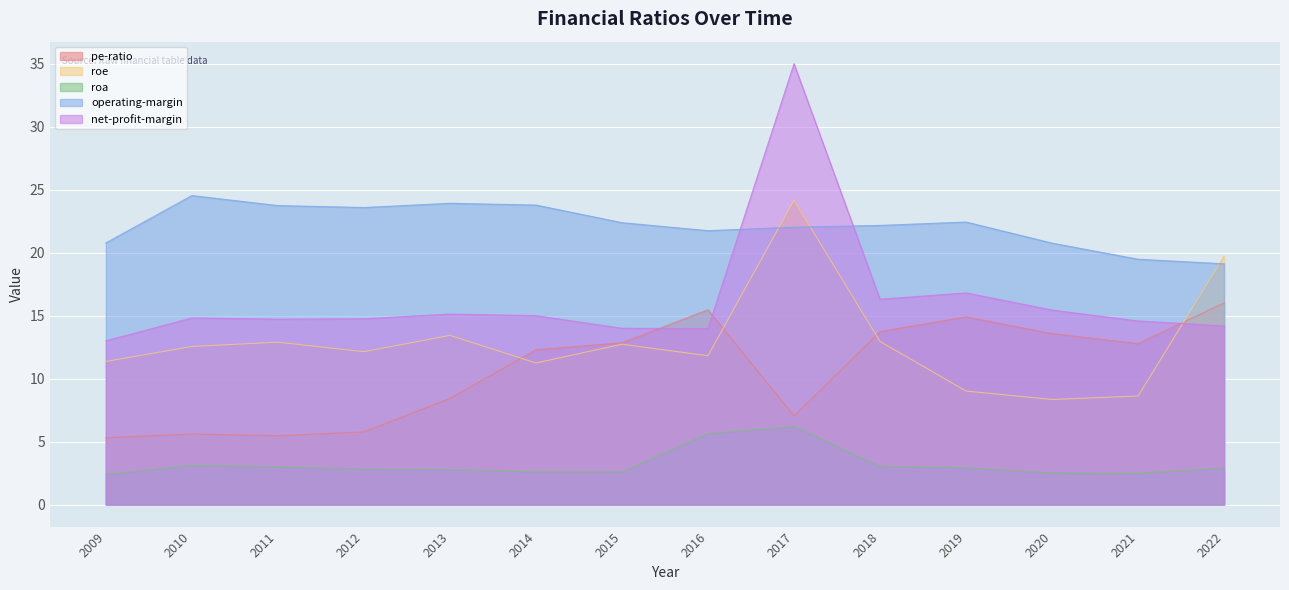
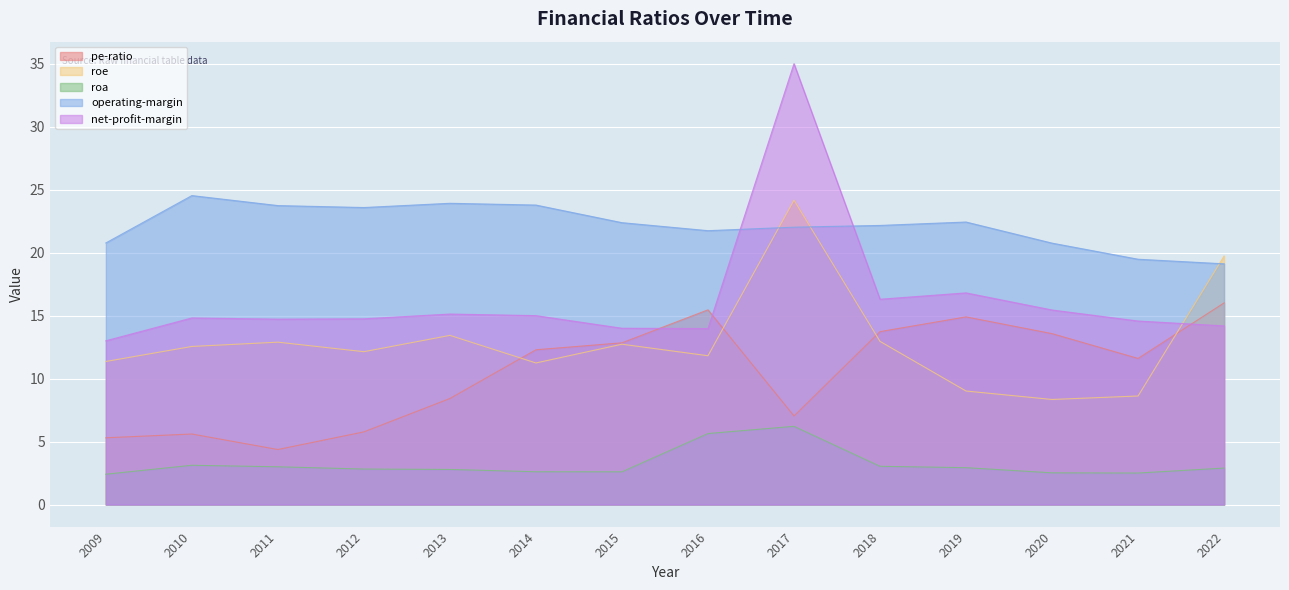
  {
    "pe-ratio": {
      "2009": 5.3,
      "2010": 5.6,
-     "2011": 5.5,
+     "2011": 4.4,
      "2012": 5.8,
      "2013": 8.4,
      "2014": 12.3,
      "2016": 15.5,
      "2017": 7.0,
      "2018": 13.7,
      "2019": 14.9,
      "2020": 13.6,
-     "2021": 12.8,
+     "2021": 11.6,
      "2022": 16.0
    },
    "roe": {
      "2009": 11.4,
      "2010": 12.6,
      "2011": 12.9,
      "2012": 12.1,
      "2013": 13.4,
      "2014": 11.2,
      "2016": 11.8,
      "2017": 24.2,
      "2018": 13.0,
      "2019": 9.0,
      "2020": 8.3,
      "2021": 8.6,
      "2022": 19.7
    },
    "roa": {
      "2009": 2.4,
      "2010": 3.1,
      "2011": 3.0,
      "2012": 2.8,
      "2013": 2.8,
      "2014": 2.6,
      "2015": 2.6,
      "2016": 5.6,
      "2017": 6.2,
      "2018": 3.0,
      "2019": 2.9,
      "2020": 2.5,
      "2021": 2.5,
      "2022": 2.9
    },
    "operating-margin": {
      "2009": 20.8,
      "2010": 24.5,
      "2011": 23.7,
      "2012": 23.6,
      "2013": 23.9,
      "2014": 23.8,
      "2015": 22.4,
      "2016": 21.7,
      "2017": 22.0,
      "2018": 22.2,
      "2019": 22.4,
      "2020": 20.8,
      "2021": 19.5,
      "2022": 19.1
    },
    "net-profit-margin": {
      "2009": 13.0,
      "2010": 14.8,
      "2011": 14.7,
      "2012": 14.7,
      "2013": 15.1,
      "2014": 15.0,
      "2015": 14.0,
      "2016": 14.0,
      "2017": 35.0,
      "2018": 16.3,
      "2019": 16.8,
      "2020": 15.4,
      "2021": 14.6,
      "2022": 14.2
    }
  }
